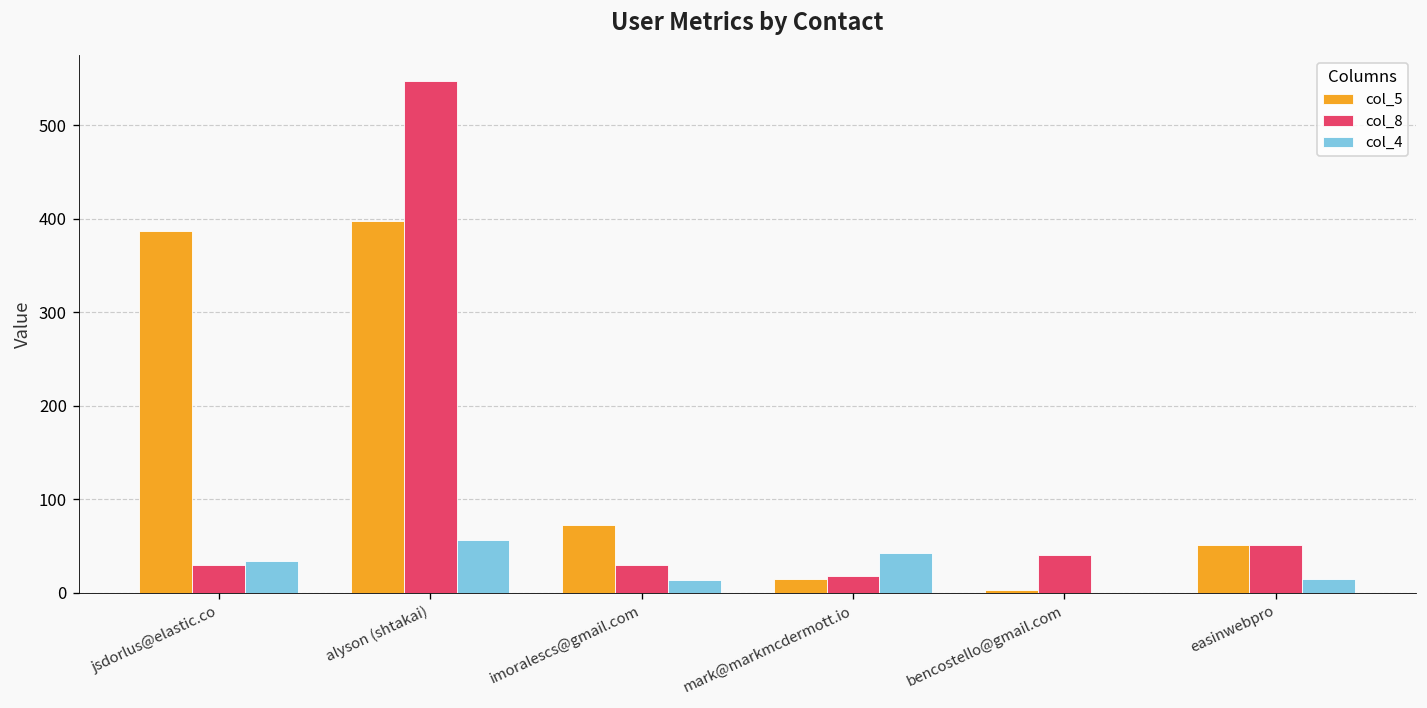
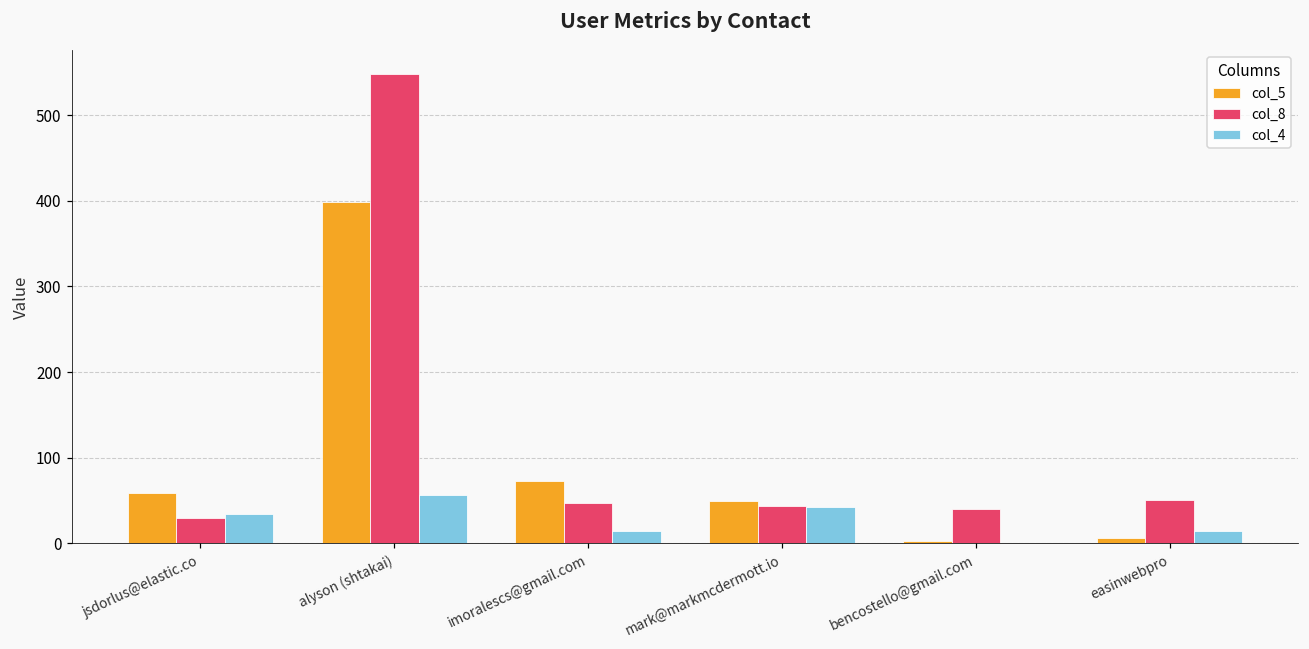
  {
    "col_5": {
-     "jsdorlus@elastic.co": 390,
+     "jsdorlus@elastic.co": 60,
      "alyson (shtakai)": 400,
      "imoralescs@gmail.com": 70,
-     "mark@markmcdermott.io": 20,
-     "easinwebpro": 50
+     "mark@markmcdermott.io": 50,
+     "easinwebpro": 10
    },
    "col_8": {
      "jsdorlus@elastic.co": 30,
      "alyson (shtakai)": 550,
-     "imoralescs@gmail.com": 30,
-     "mark@markmcdermott.io": 20,
+     "imoralescs@gmail.com": 50,
+     "mark@markmcdermott.io": 40,
      "bencostello@gmail.com": 40,
      "easinwebpro": 50
    },
    "col_4": {
      "jsdorlus@elastic.co": 30,
      "alyson (shtakai)": 60,
      "imoralescs@gmail.com": 10,
      "mark@markmcdermott.io": 40,
      "bencostello@gmail.com": 0,
      "easinwebpro": 20
    }
  }
